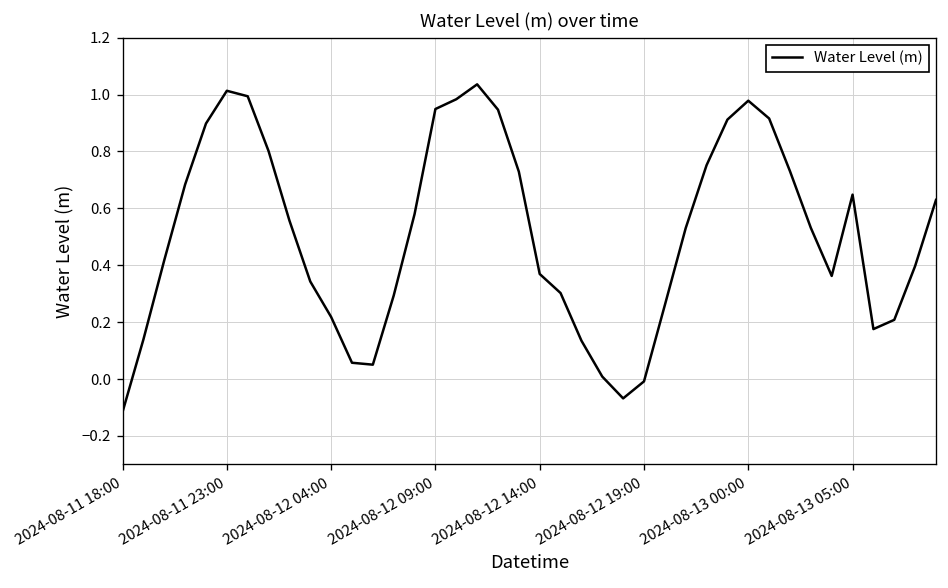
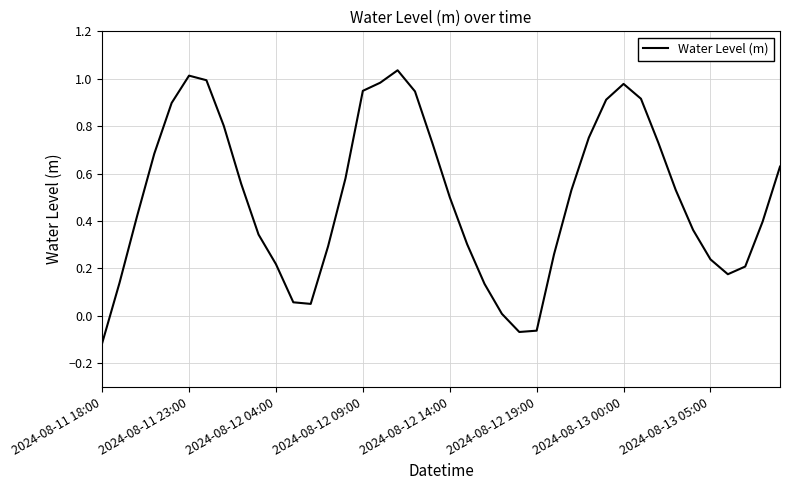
  {
    "2024-08-11 18:00": -0.12,
    "2024-08-11 23:00": 1.01,
    "2024-08-12 04:00": 0.22,
    "2024-08-12 09:00": 0.95,
-   "2024-08-12 14:00": 0.37,
-   "2024-08-12 19:00": -0.01,
+   "2024-08-12 14:00": 0.50,
+   "2024-08-12 19:00": -0.06,
    "2024-08-13 00:00": 0.98,
-   "2024-08-13 05:00": 0.65
+   "2024-08-13 05:00": 0.24
  }
